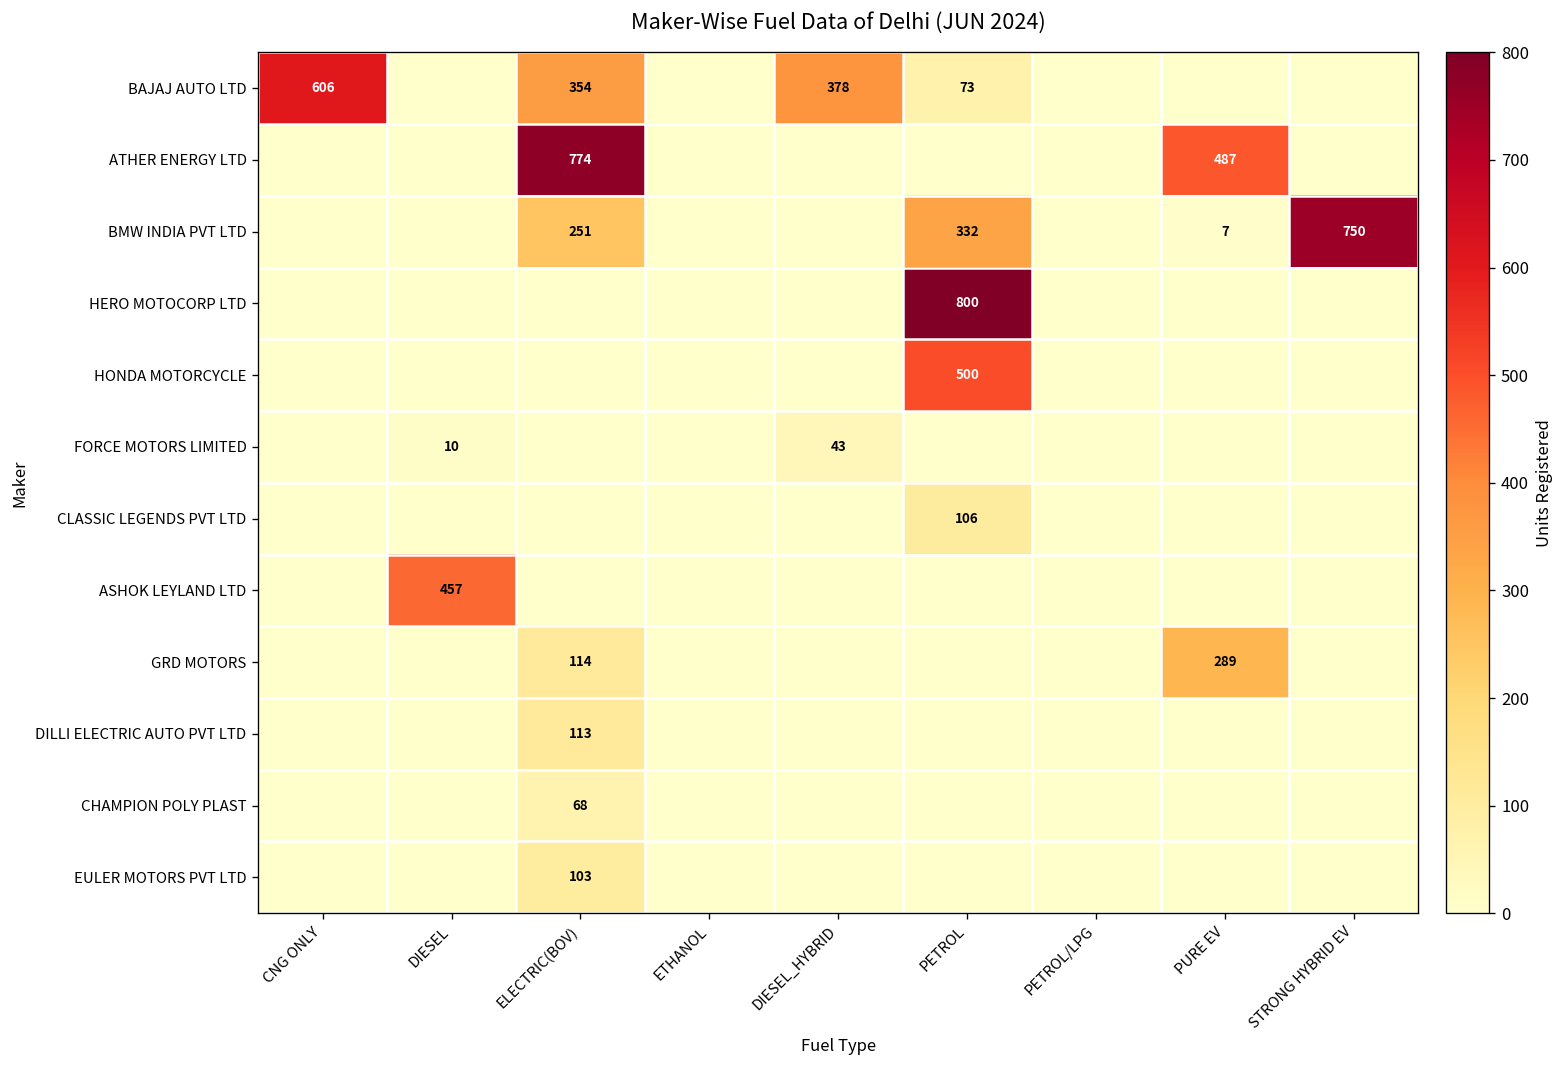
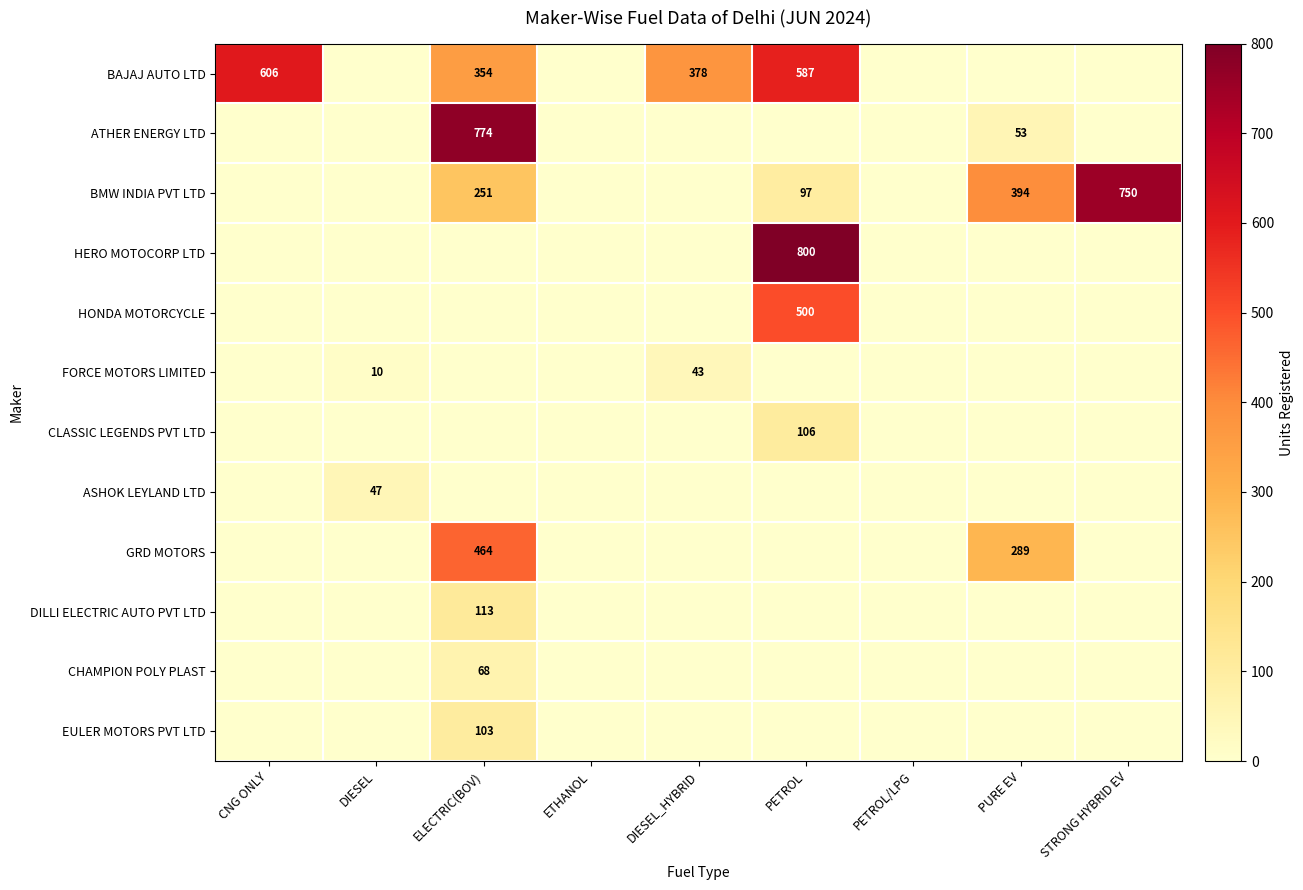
  {
    "BAJAJ AUTO LTD": {
      "CNG ONLY": 606,
      "ELECTRIC(BOV)": 354,
      "DIESEL_HYBRID": 378,
-     "PETROL": 73
+     "PETROL": 587
    },
    "ATHER ENERGY LTD": {
      "ELECTRIC(BOV)": 774,
-     "PURE EV": 487
+     "PURE EV": 53
    },
    "BMW INDIA PVT LTD": {
      "ELECTRIC(BOV)": 251,
-     "PETROL": 332,
-     "PURE EV": 7,
+     "PETROL": 97,
+     "PURE EV": 394,
      "STRONG HYBRID EV": 750
    },
    "HERO MOTOCORP LTD": {
      "PETROL": 800
    },
    "HONDA MOTORCYCLE": {
      "PETROL": 500
    },
    "FORCE MOTORS LIMITED": {
      "DIESEL": 10,
      "DIESEL_HYBRID": 43
    },
    "CLASSIC LEGENDS PVT LTD": {
      "PETROL": 106
    },
    "ASHOK LEYLAND LTD": {
-     "DIESEL": 457
+     "DIESEL": 47
    },
    "GRD MOTORS": {
-     "ELECTRIC(BOV)": 114,
+     "ELECTRIC(BOV)": 464,
      "PURE EV": 289
    },
    "DILLI ELECTRIC AUTO PVT LTD": {
      "ELECTRIC(BOV)": 113
    },
    "CHAMPION POLY PLAST": {
      "ELECTRIC(BOV)": 68
    },
    "EULER MOTORS PVT LTD": {
      "ELECTRIC(BOV)": 103
    }
  }
